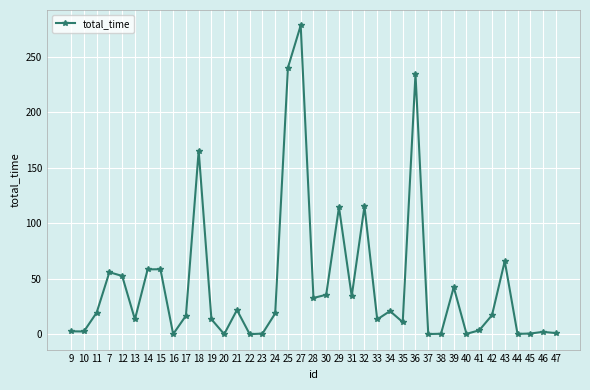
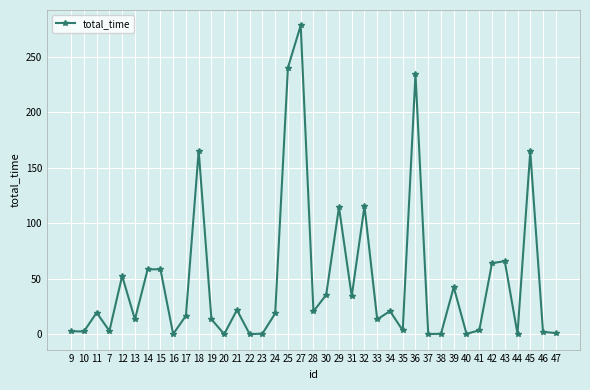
  {
    "9": 3,
    "10": 3,
    "11": 20,
-   "7": 56,
+   "7": 3,
    "12": 53,
    "13": 13,
    "14": 58,
    "15": 59,
    "16": 0,
    "17": 17,
    "18": 165,
    "19": 14,
    "20": 0,
    "21": 22,
    "22": 0,
    "23": 1,
    "24": 19,
    "25": 240,
    "27": 278,
-   "28": 33,
+   "28": 21,
    "30": 36,
    "29": 114,
    "31": 34,
    "32": 115,
    "33": 13,
    "34": 21,
-   "35": 11,
+   "35": 3,
    "36": 235,
    "37": 0,
    "38": 0,
    "39": 42,
    "40": 0,
    "41": 4,
-   "42": 17,
+   "42": 64,
    "43": 66,
    "44": 0,
-   "45": 1,
+   "45": 165,
    "46": 2,
    "47": 1
  }
